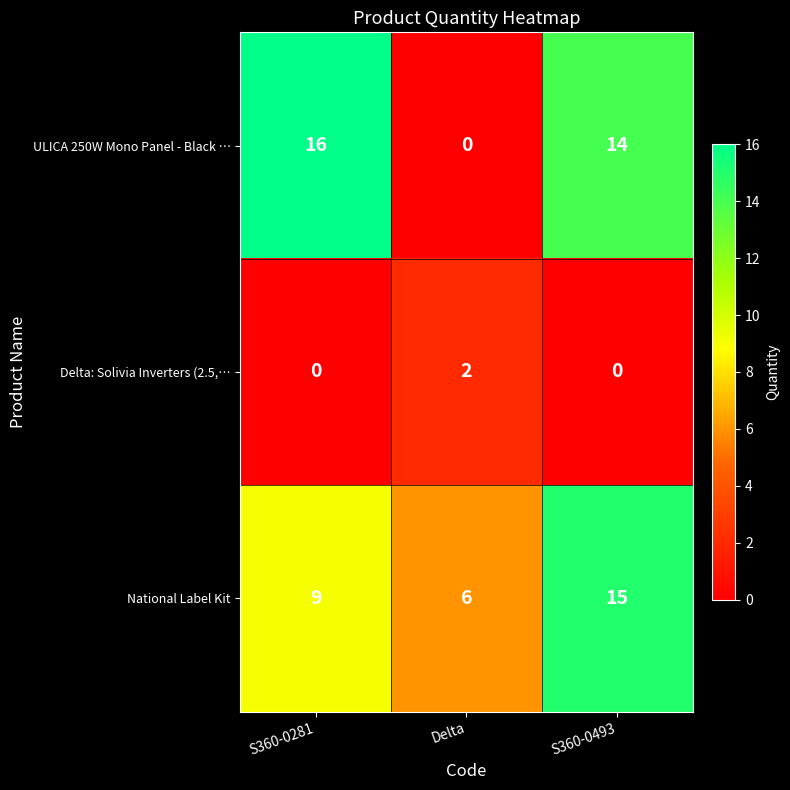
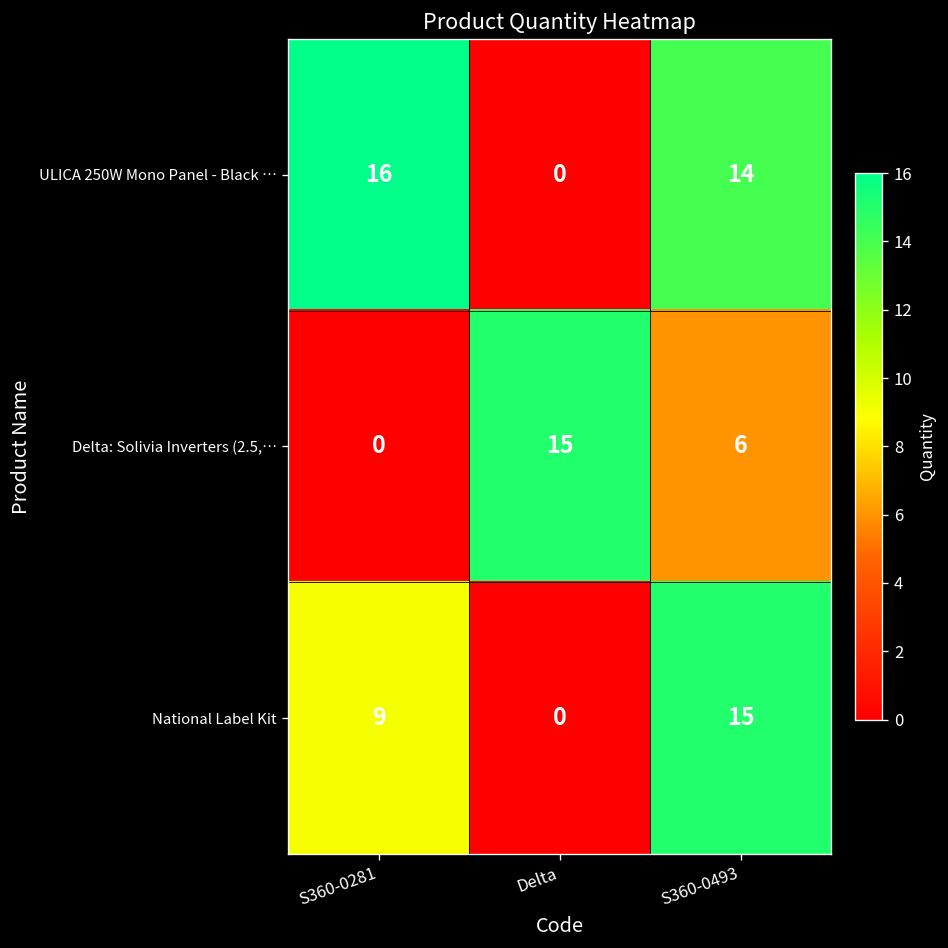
  {
    "ULICA 250W Mono Panel - Black …": {
      "S360-0281": 16,
      "Delta": 0,
      "S360-0493": 14
    },
    "Delta: Solivia Inverters (2.5,…": {
      "S360-0281": 0,
-     "Delta": 2,
-     "S360-0493": 0
+     "Delta": 15,
+     "S360-0493": 6
    },
    "National Label Kit": {
      "S360-0281": 9,
-     "Delta": 6,
+     "Delta": 0,
      "S360-0493": 15
    }
  }
